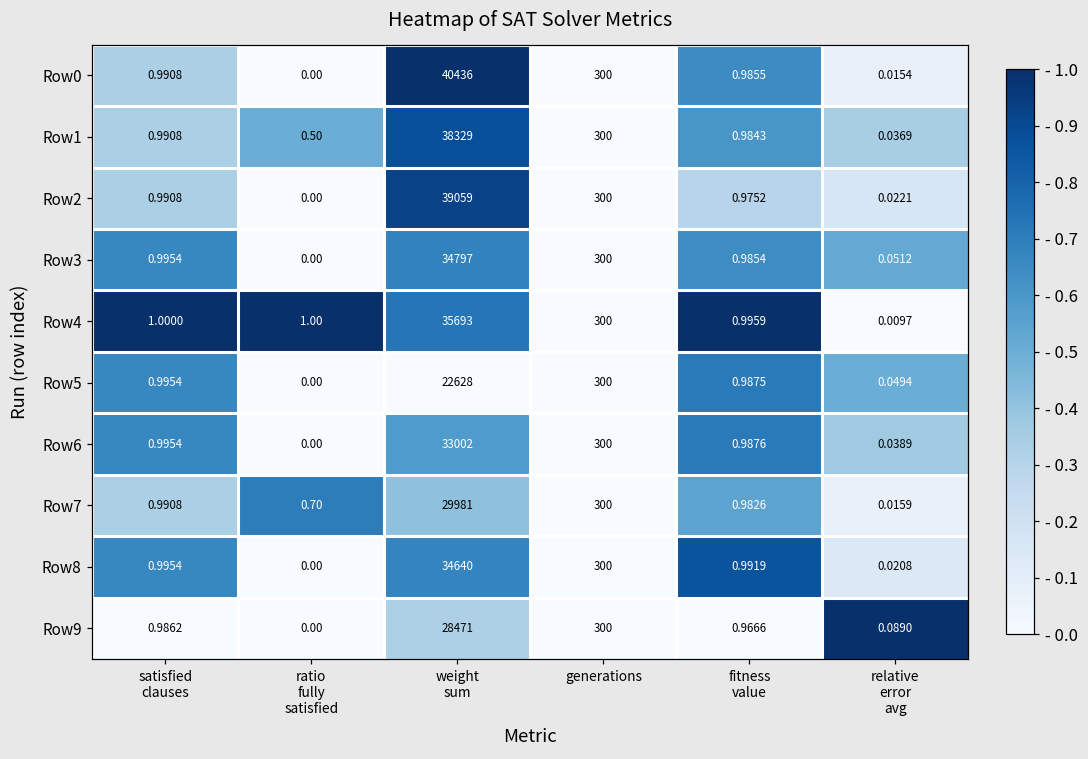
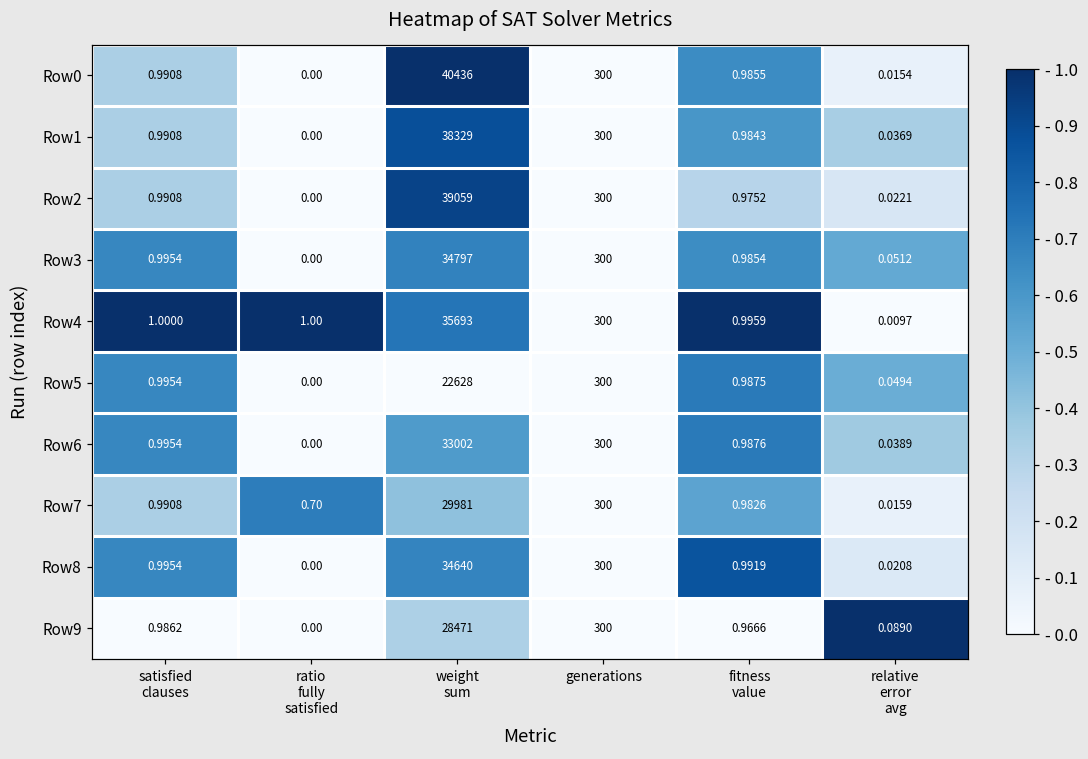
  {
    "Row0": {
      "satisfied clauses": 0.9908,
      "ratio fully satisfied": 0.00,
      "weight sum": 40436,
      "generations": 300,
      "fitness value": 0.9855,
      "relative error avg": 0.0154
    },
    "Row1": {
      "satisfied clauses": 0.9908,
-     "ratio fully satisfied": 0.50,
+     "ratio fully satisfied": 0.00,
      "weight sum": 38329,
      "generations": 300,
      "fitness value": 0.9843,
      "relative error avg": 0.0369
    },
    "Row2": {
      "satisfied clauses": 0.9908,
      "ratio fully satisfied": 0.00,
      "weight sum": 39059,
      "generations": 300,
      "fitness value": 0.9752,
      "relative error avg": 0.0221
    },
    "Row3": {
      "satisfied clauses": 0.9954,
      "ratio fully satisfied": 0.00,
      "weight sum": 34797,
      "generations": 300,
      "fitness value": 0.9854,
      "relative error avg": 0.0512
    },
    "Row4": {
      "satisfied clauses": 1.0000,
      "ratio fully satisfied": 1.00,
      "weight sum": 35693,
      "generations": 300,
      "fitness value": 0.9959,
      "relative error avg": 0.0097
    },
    "Row5": {
      "satisfied clauses": 0.9954,
      "ratio fully satisfied": 0.00,
      "weight sum": 22628,
      "generations": 300,
      "fitness value": 0.9875,
      "relative error avg": 0.0494
    },
    "Row6": {
      "satisfied clauses": 0.9954,
      "ratio fully satisfied": 0.00,
      "weight sum": 33002,
      "generations": 300,
      "fitness value": 0.9876,
      "relative error avg": 0.0389
    },
    "Row7": {
      "satisfied clauses": 0.9908,
      "ratio fully satisfied": 0.70,
      "weight sum": 29981,
      "generations": 300,
      "fitness value": 0.9826,
      "relative error avg": 0.0159
    },
    "Row8": {
      "satisfied clauses": 0.9954,
      "ratio fully satisfied": 0.00,
      "weight sum": 34640,
      "generations": 300,
      "fitness value": 0.9919,
      "relative error avg": 0.0208
    },
    "Row9": {
      "satisfied clauses": 0.9862,
      "ratio fully satisfied": 0.00,
      "weight sum": 28471,
      "generations": 300,
      "fitness value": 0.9666,
      "relative error avg": 0.0890
    }
  }
